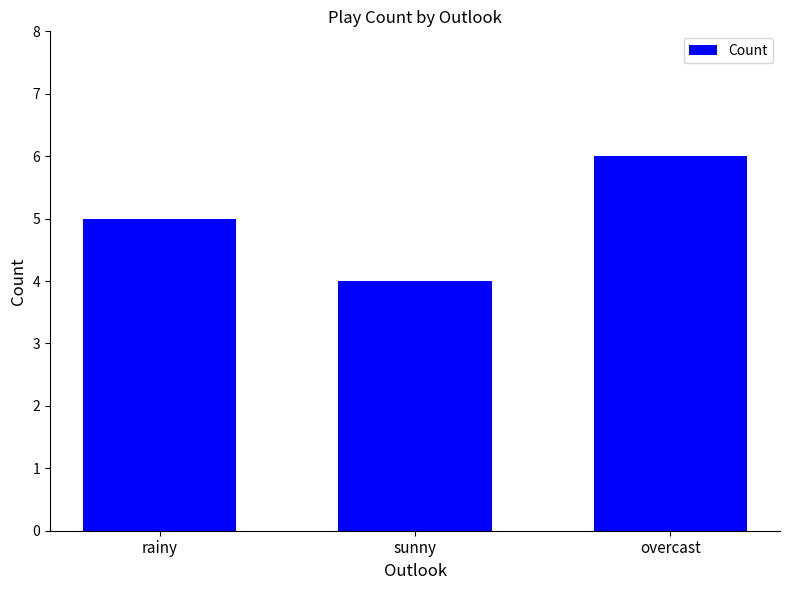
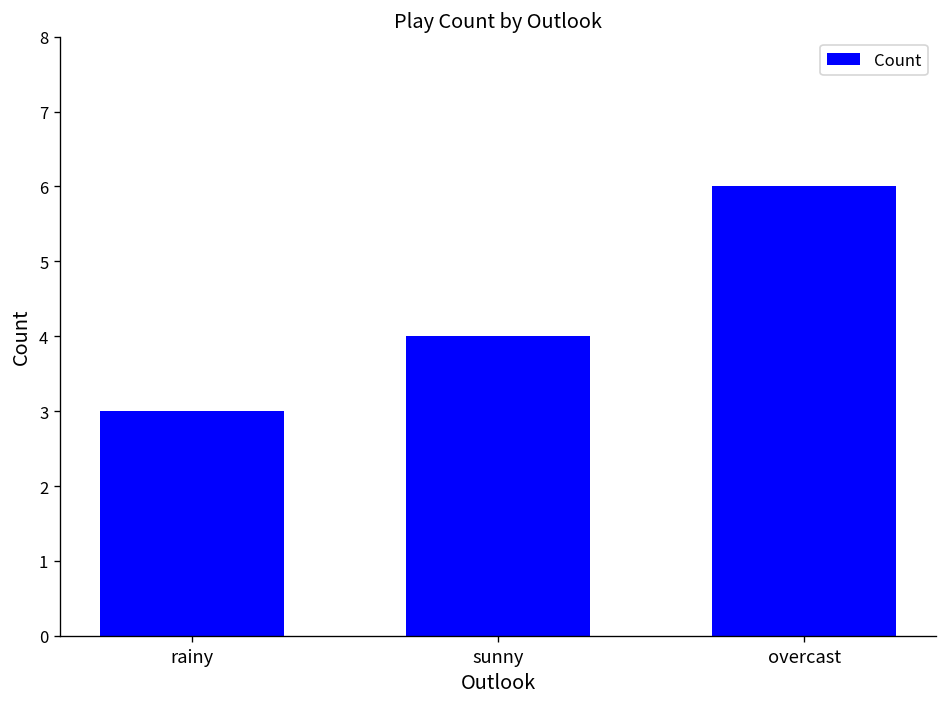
  {
-   "rainy": 5,
+   "rainy": 3,
    "sunny": 4,
    "overcast": 6
  }
